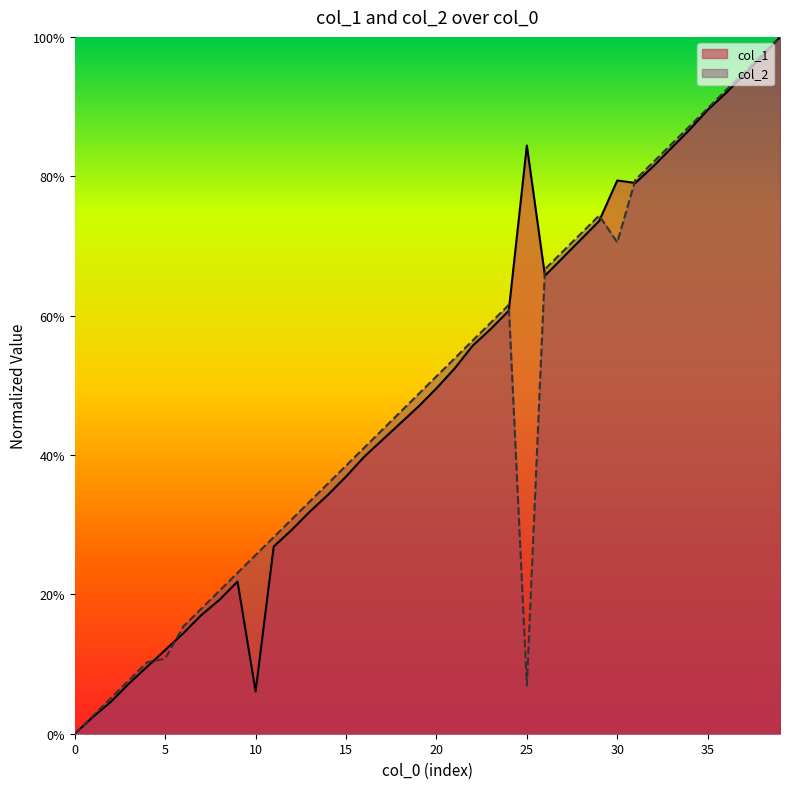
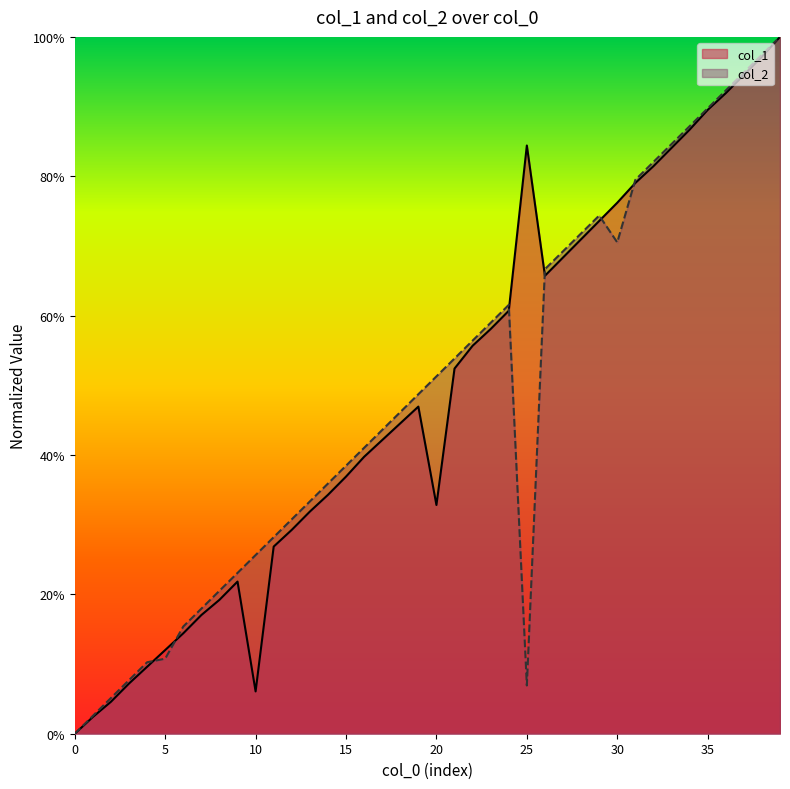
  {
    "col_1": {
      "5": "12%",
      "10": "6%",
      "15": "37%",
-     "20": "50%",
+     "20": "33%",
      "25": "84%",
-     "30": "79%"
+     "30": "76%"
    },
    "col_2": {
      "5": "11%",
      "10": "26%",
      "15": "38%",
      "20": "51%",
      "25": "7%",
      "30": "71%"
    }
  }
